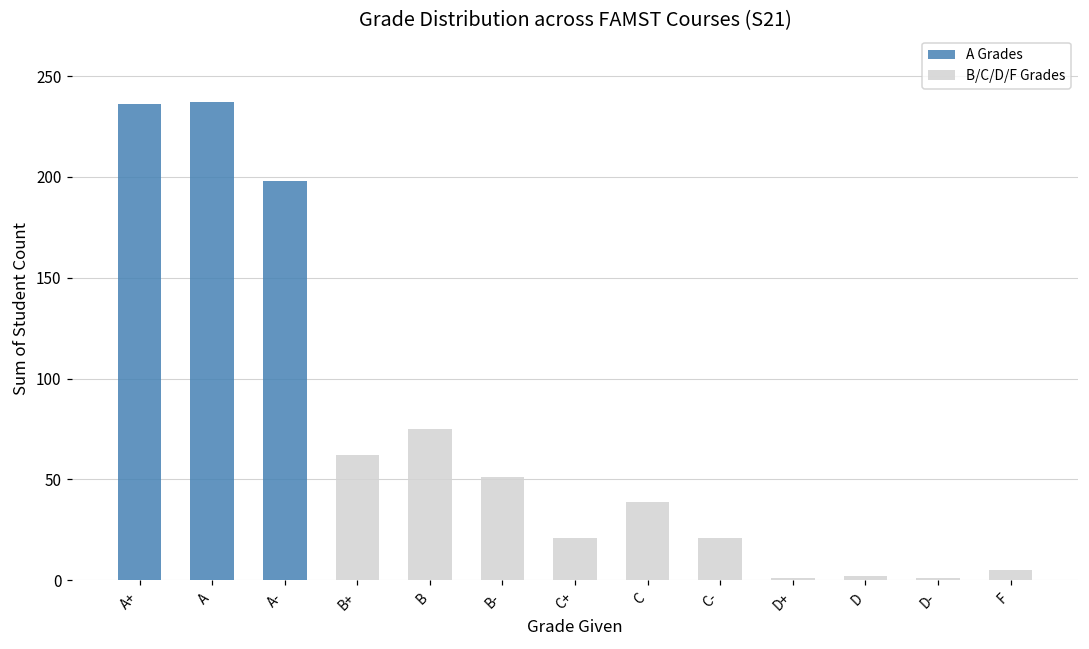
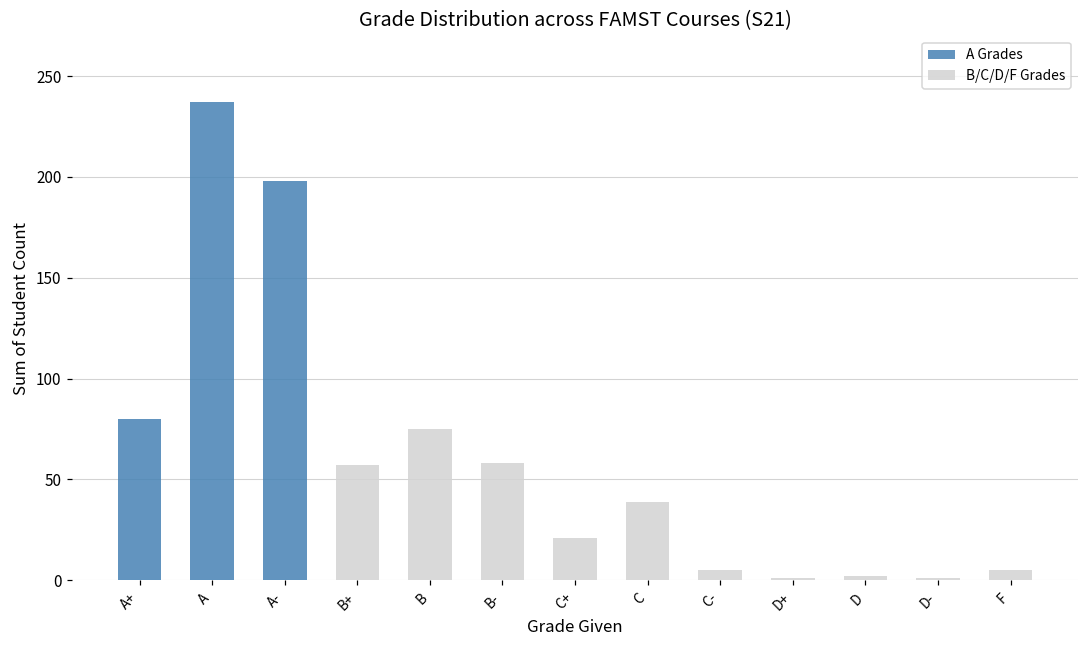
  {
    "A Grades": {
-     "A+": 236,
+     "A+": 80,
      "A": 237,
      "A-": 198,
      "B+": 0,
      "B": 0,
      "B-": 0,
      "C+": 0,
      "C": 0,
      "C-": 0,
      "D+": 0,
      "D": 0,
      "D-": 0,
      "F": 0
    },
    "B/C/D/F Grades": {
      "A+": 0,
      "A": 0,
      "A-": 0,
-     "B+": 62,
+     "B+": 57,
      "B": 75,
-     "B-": 51,
+     "B-": 58,
      "C+": 21,
      "C": 39,
-     "C-": 21,
+     "C-": 5,
      "D": 2,
      "F": 5
    }
  }
